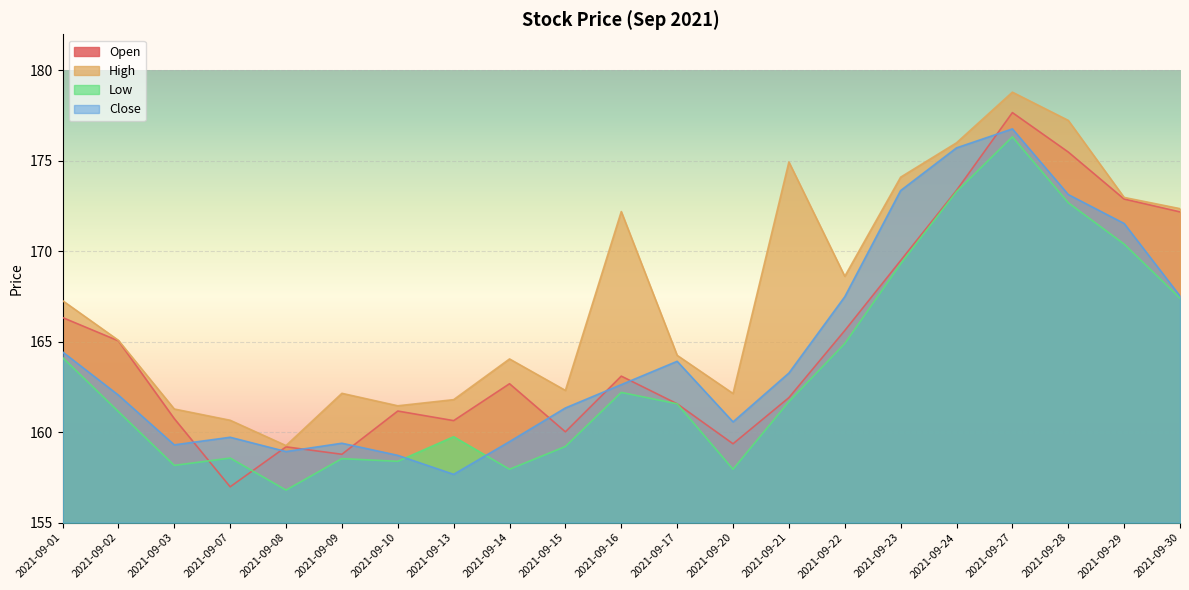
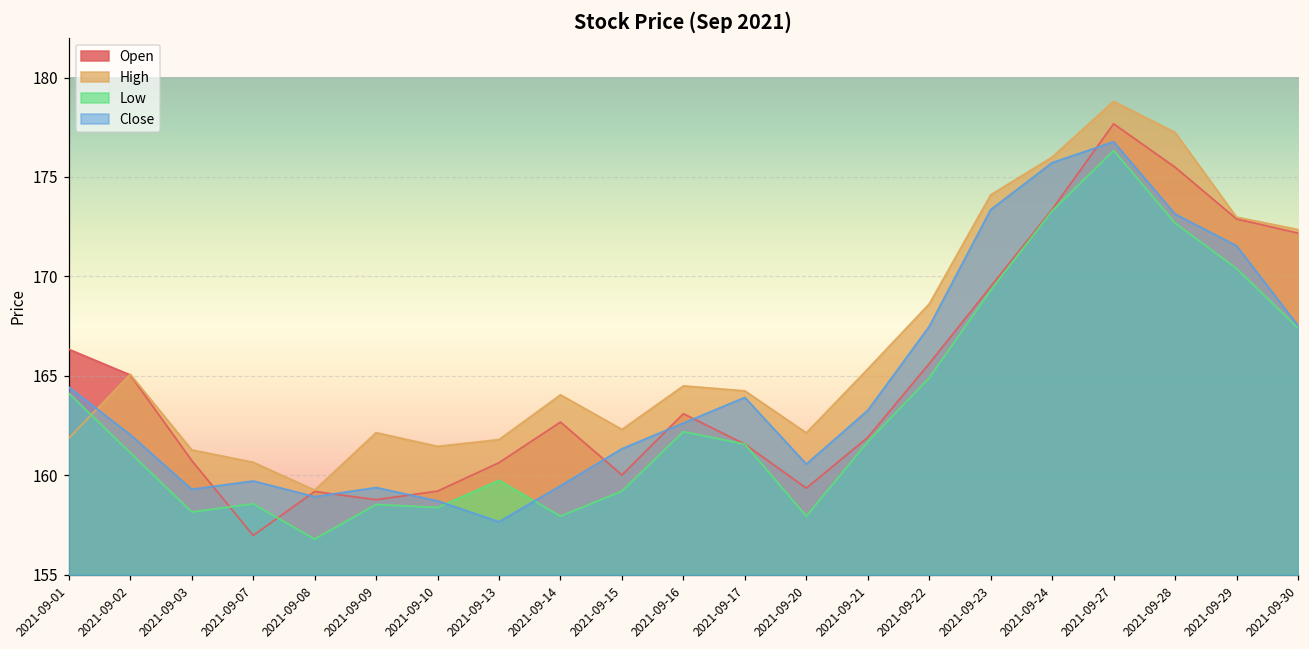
  {
    "Open": {
      "2021-09-01": 166.3,
      "2021-09-03": 160.8,
      "2021-09-07": 157.0,
      "2021-09-09": 158.8,
-     "2021-09-10": 161.2,
+     "2021-09-10": 159.2,
      "2021-09-13": 160.6,
      "2021-09-14": 162.7,
      "2021-09-15": 160.0,
      "2021-09-16": 163.1,
      "2021-09-20": 159.4,
      "2021-09-21": 161.9,
      "2021-09-22": 165.6,
      "2021-09-23": 169.5,
      "2021-09-27": 177.7,
      "2021-09-28": 175.5,
      "2021-09-30": 172.2
    },
    "High": {
-     "2021-09-01": 167.3,
+     "2021-09-01": 161.9,
      "2021-09-03": 161.3,
      "2021-09-07": 160.7,
      "2021-09-09": 162.2,
      "2021-09-10": 161.5,
      "2021-09-13": 161.8,
      "2021-09-14": 164.1,
      "2021-09-15": 162.3,
-     "2021-09-16": 172.2,
+     "2021-09-16": 164.5,
      "2021-09-17": 164.3,
      "2021-09-20": 162.1,
-     "2021-09-21": 174.9,
+     "2021-09-21": 165.4,
      "2021-09-22": 168.6,
      "2021-09-23": 174.1,
      "2021-09-24": 176.0,
      "2021-09-27": 178.8,
      "2021-09-28": 177.2,
      "2021-09-30": 172.4
    },
    "Low": {
      "2021-09-01": 164.1,
      "2021-09-02": 161.1,
      "2021-09-03": 158.2,
      "2021-09-07": 158.6,
      "2021-09-08": 156.8,
      "2021-09-09": 158.5,
      "2021-09-10": 158.4,
      "2021-09-13": 159.8,
      "2021-09-14": 158.0,
      "2021-09-15": 159.2,
      "2021-09-16": 162.2,
      "2021-09-20": 158.0,
      "2021-09-21": 161.7,
      "2021-09-22": 164.9,
      "2021-09-23": 169.3,
      "2021-09-27": 176.3,
      "2021-09-28": 172.7,
      "2021-09-29": 170.4
    },
    "Close": {
      "2021-09-01": 164.4,
      "2021-09-02": 162.1,
      "2021-09-03": 159.3,
      "2021-09-07": 159.7,
      "2021-09-08": 158.9,
      "2021-09-09": 159.4,
      "2021-09-10": 158.7,
      "2021-09-13": 157.7,
      "2021-09-14": 159.5,
      "2021-09-15": 161.3,
      "2021-09-16": 162.6,
      "2021-09-17": 163.9,
      "2021-09-20": 160.6,
      "2021-09-21": 163.3,
      "2021-09-22": 167.5,
      "2021-09-23": 173.4,
      "2021-09-24": 175.7,
      "2021-09-27": 176.8,
      "2021-09-28": 173.1,
      "2021-09-29": 171.5
    }
  }
